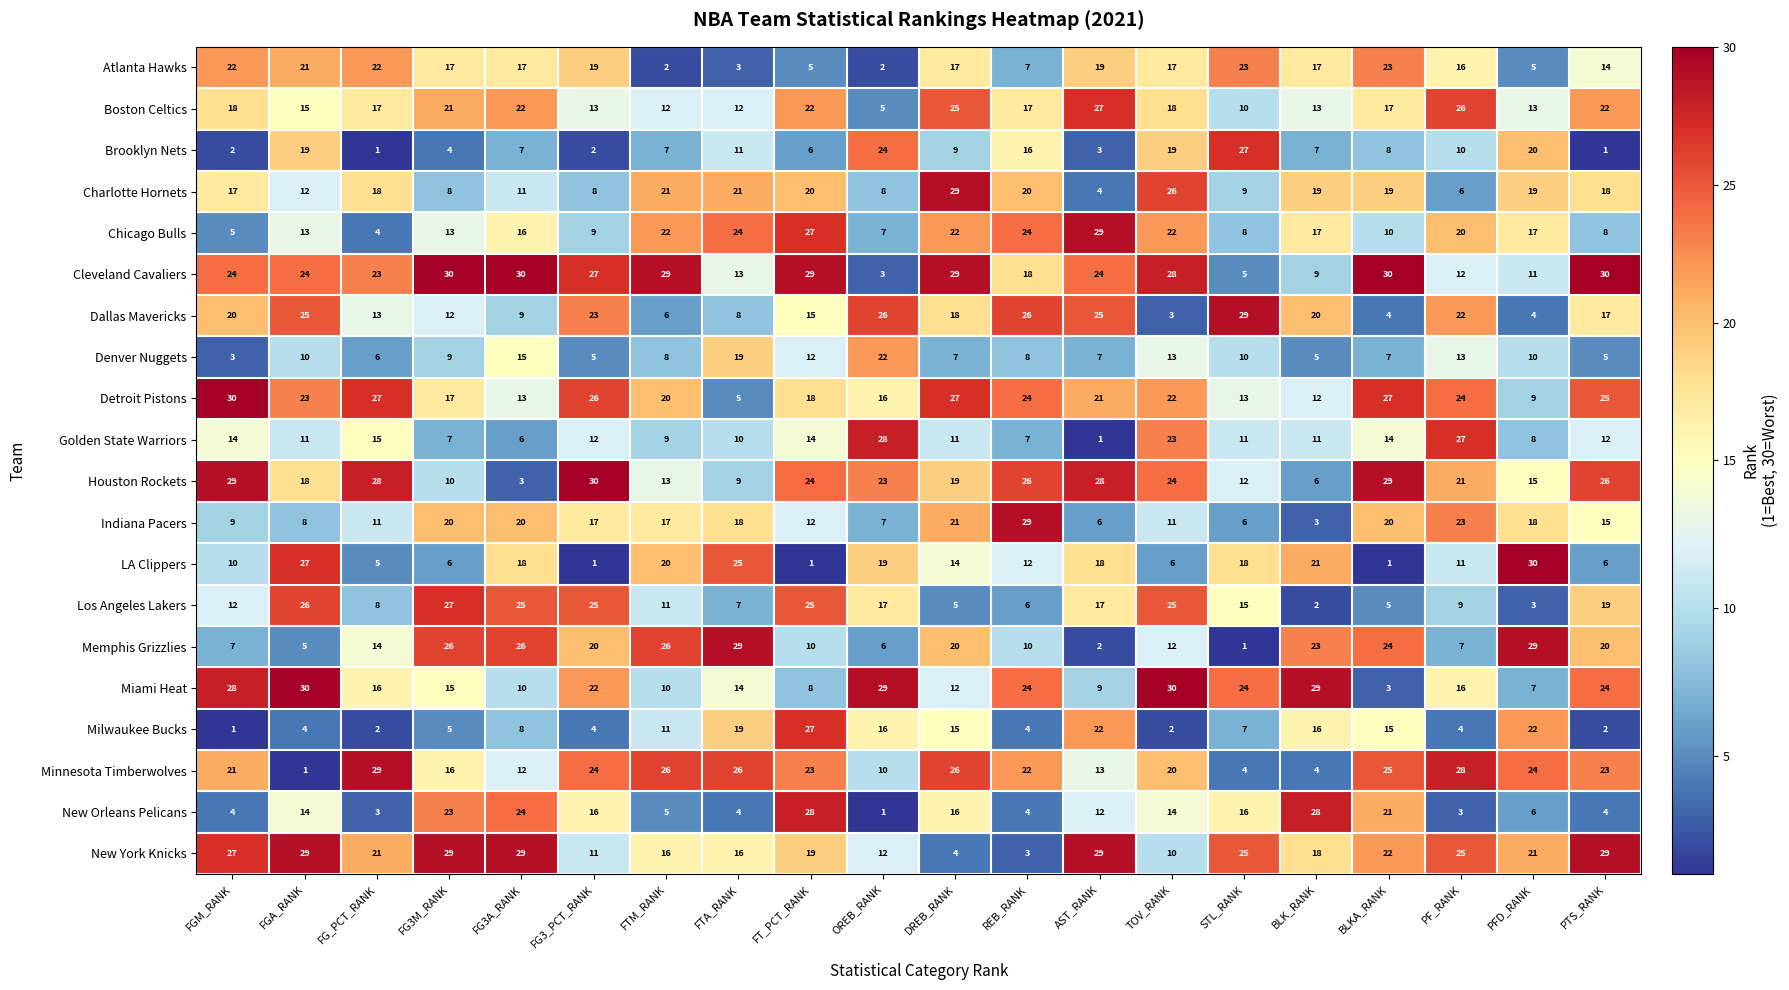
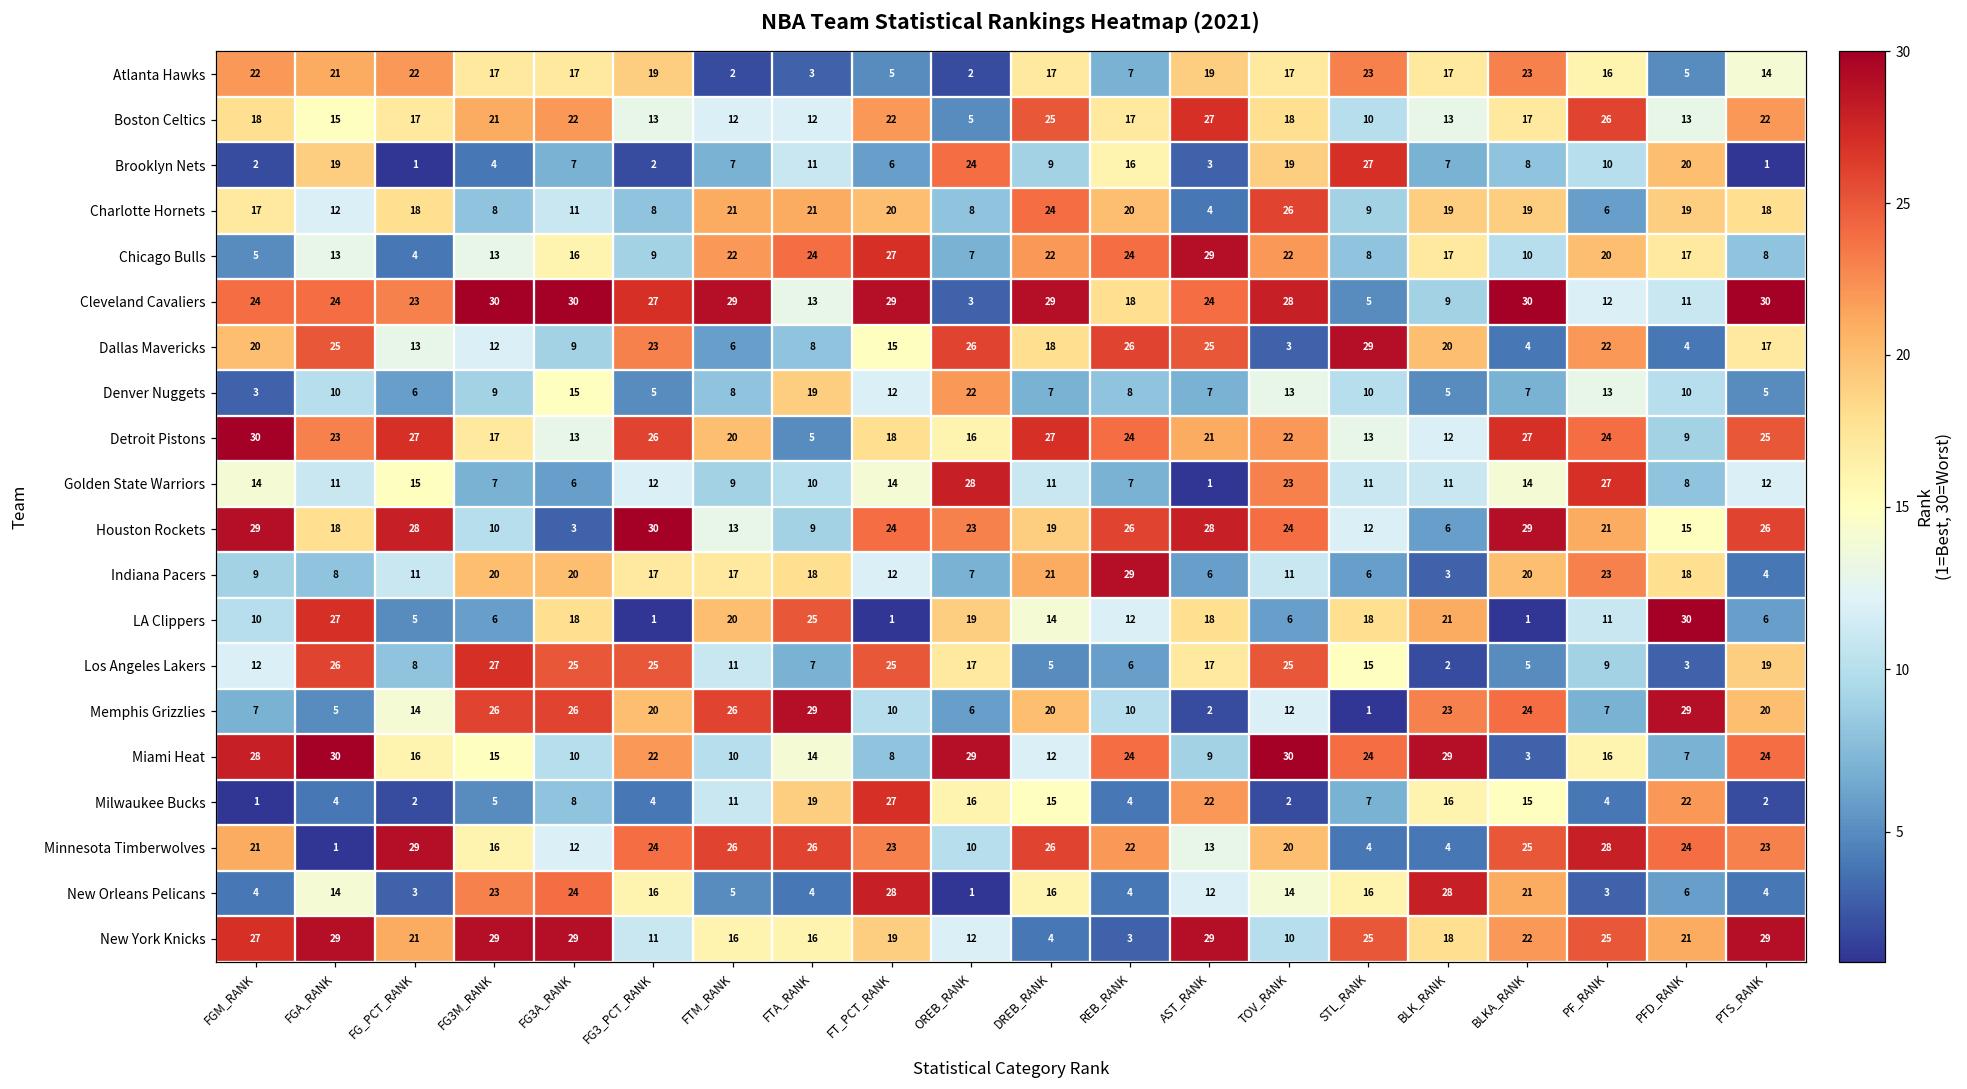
  {
    "Charlotte Hornets": {
      "FGM_RANK": 17,
      "FGA_RANK": 12,
      "FG_PCT_RANK": 18,
      "FG3M_RANK": 8,
      "FG3A_RANK": 11,
      "FG3_PCT_RANK": 8,
      "FTM_RANK": 21,
      "FTA_RANK": 21,
      "FT_PCT_RANK": 20,
      "OREB_RANK": 8,
-     "DREB_RANK": 29,
+     "DREB_RANK": 24,
      "REB_RANK": 20,
      "AST_RANK": 4,
      "TOV_RANK": 26,
      "STL_RANK": 9,
      "BLK_RANK": 19,
      "BLKA_RANK": 19,
      "PF_RANK": 6,
      "PFD_RANK": 19,
      "PTS_RANK": 18
    },
    "Indiana Pacers": {
      "FGM_RANK": 9,
      "FGA_RANK": 8,
      "FG_PCT_RANK": 11,
      "FG3M_RANK": 20,
      "FG3A_RANK": 20,
      "FG3_PCT_RANK": 17,
      "FTM_RANK": 17,
      "FTA_RANK": 18,
      "FT_PCT_RANK": 12,
      "OREB_RANK": 7,
      "DREB_RANK": 21,
      "REB_RANK": 29,
      "AST_RANK": 6,
      "TOV_RANK": 11,
      "STL_RANK": 6,
      "BLK_RANK": 3,
      "BLKA_RANK": 20,
      "PF_RANK": 23,
      "PFD_RANK": 18,
-     "PTS_RANK": 15
+     "PTS_RANK": 4
    }
  }
